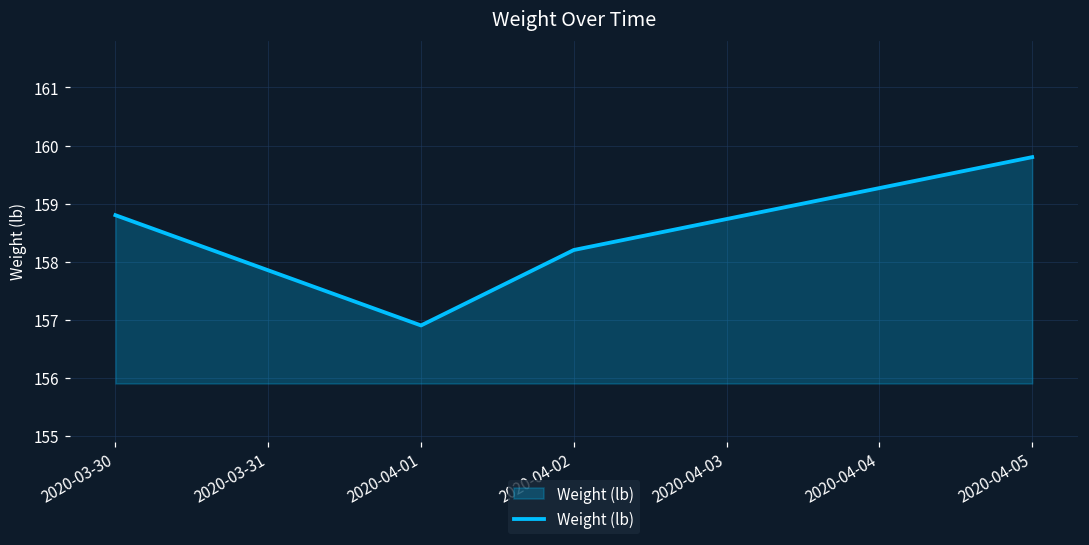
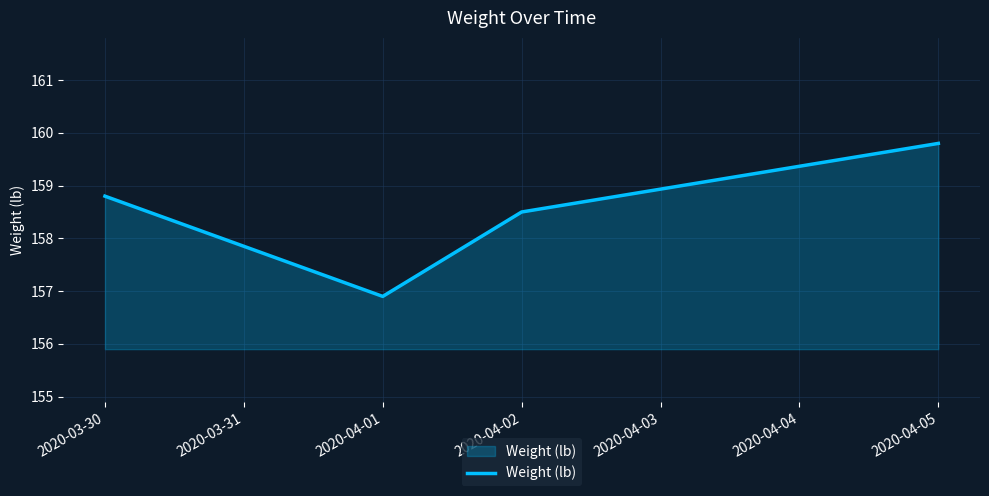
  {
    "2020-03-30": 158.8,
    "2020-04-01": 156.9,
-   "2020-04-02": 158.2,
+   "2020-04-02": 158.5,
    "2020-04-05": 159.8
  }
